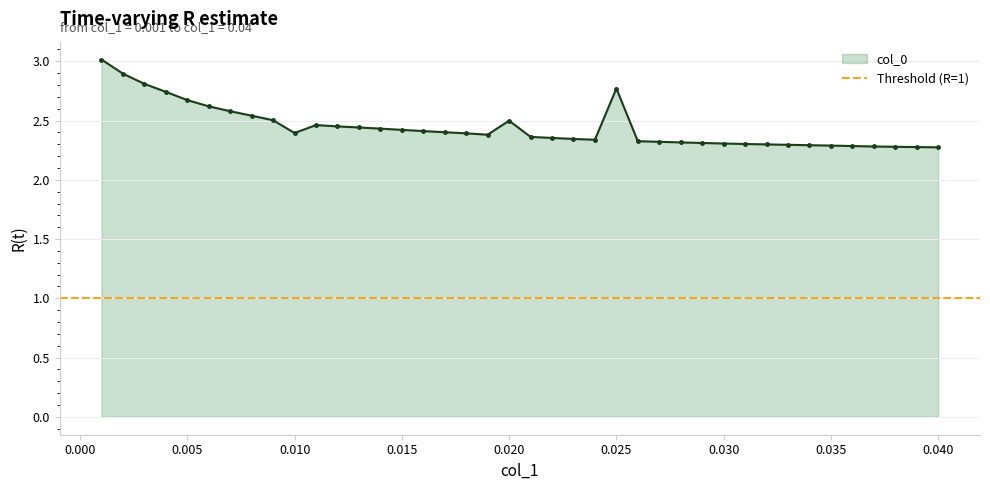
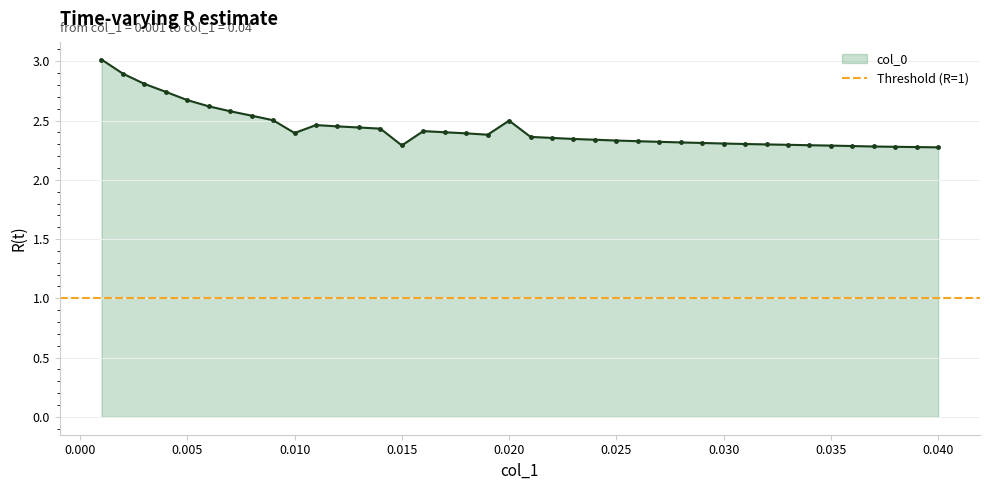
  {
    "0.005": 2.67,
    "0.010": 2.39,
-   "0.015": 2.42,
+   "0.015": 2.29,
    "0.020": 2.50,
-   "0.025": 2.77,
+   "0.025": 2.33,
    "0.030": 2.31,
    "0.035": 2.29,
    "0.040": 2.27
  }
